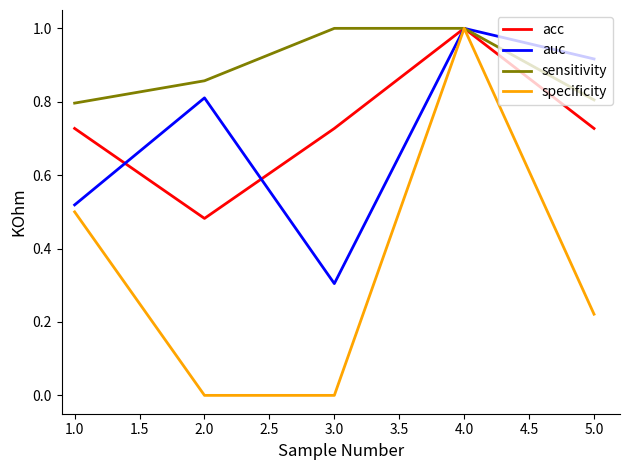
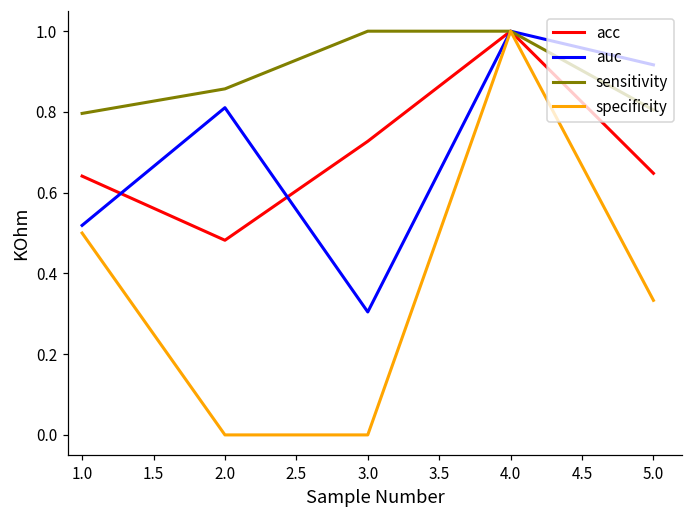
  {
    "acc": {
-     "1.0": 0.73,
+     "1.0": 0.64,
      "2.0": 0.48,
      "3.0": 0.73,
-     "5.0": 0.73
+     "5.0": 0.65
    },
    "auc": {
      "1.0": 0.52,
      "2.0": 0.81,
      "3.0": 0.30
    },
    "sensitivity": {
      "1.0": 0.80,
      "2.0": 0.86,
      "3.0": 1.00
    },
    "specificity": {
      "1.0": 0.50,
      "2.0": 0.00,
      "3.0": 0.00,
-     "5.0": 0.22
+     "5.0": 0.33
    }
  }
